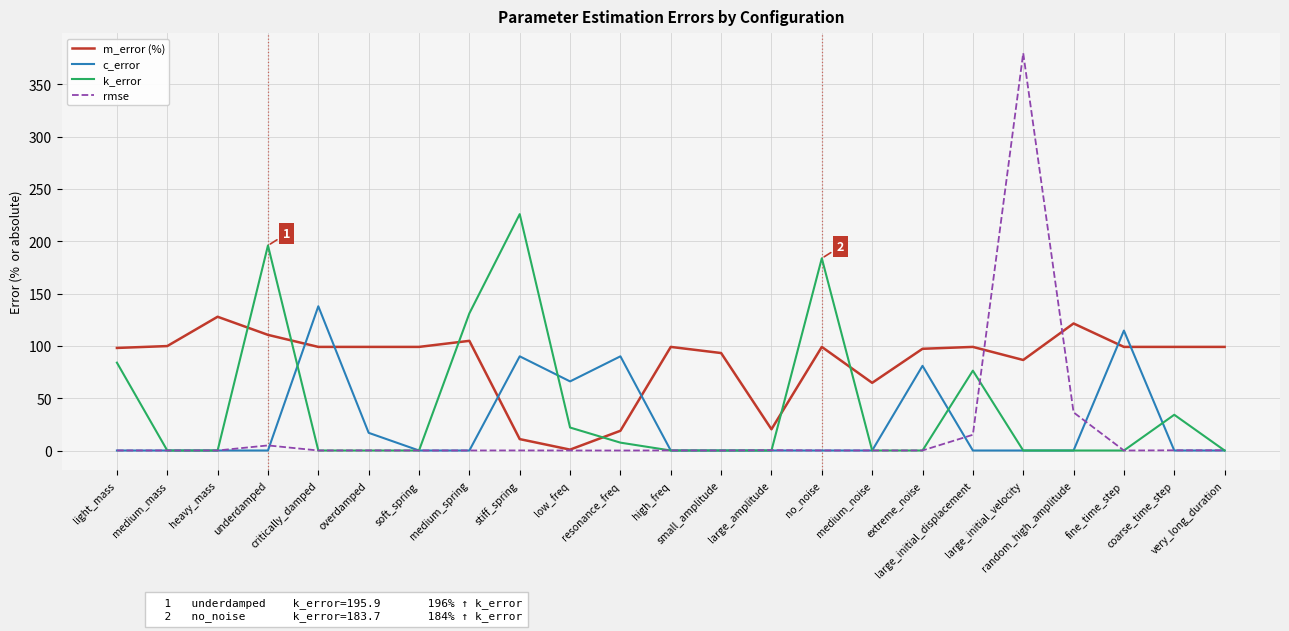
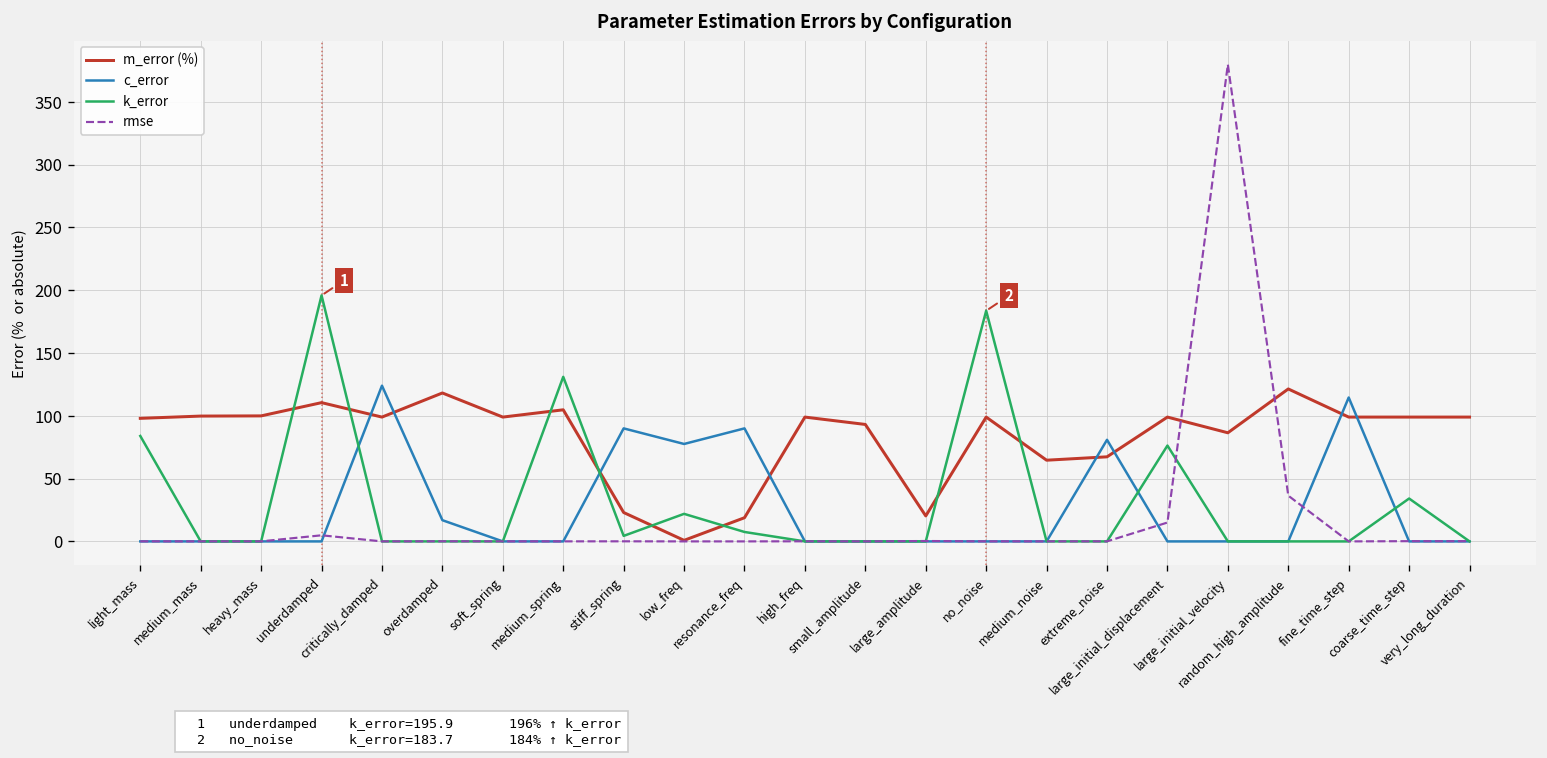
  {
    "m_error (%)": {
      "light_mass": 98,
      "medium_mass": 100,
-     "heavy_mass": 128,
+     "heavy_mass": 100,
      "underdamped": 111,
      "critically_damped": 99,
-     "overdamped": 99,
+     "overdamped": 118,
      "soft_spring": 99,
      "medium_spring": 105,
-     "stiff_spring": 11,
+     "stiff_spring": 23,
      "resonance_freq": 19,
      "high_freq": 99,
      "small_amplitude": 93,
      "large_amplitude": 20,
      "no_noise": 99,
      "medium_noise": 65,
-     "extreme_noise": 97,
+     "extreme_noise": 67,
      "large_initial_displacement": 99,
      "large_initial_velocity": 87,
      "random_high_amplitude": 121,
      "fine_time_step": 99,
      "coarse_time_step": 99,
      "very_long_duration": 99
    },
    "c_error": {
      "underdamped": 0,
-     "critically_damped": 138,
+     "critically_damped": 124,
      "overdamped": 17,
      "stiff_spring": 90,
-     "low_freq": 66,
+     "low_freq": 78,
      "resonance_freq": 90,
      "extreme_noise": 81,
      "large_initial_displacement": 0,
      "fine_time_step": 115
    },
    "k_error": {
      "light_mass": 84,
      "medium_spring": 131,
-     "stiff_spring": 226,
+     "stiff_spring": 4,
      "low_freq": 22,
      "resonance_freq": 8,
      "large_initial_displacement": 76,
      "coarse_time_step": 34
    },
    "rmse": {
      "underdamped": 5,
      "stiff_spring": 0,
      "resonance_freq": 0,
      "large_initial_displacement": 15,
      "large_initial_velocity": 380,
      "random_high_amplitude": 36
    }
  }
